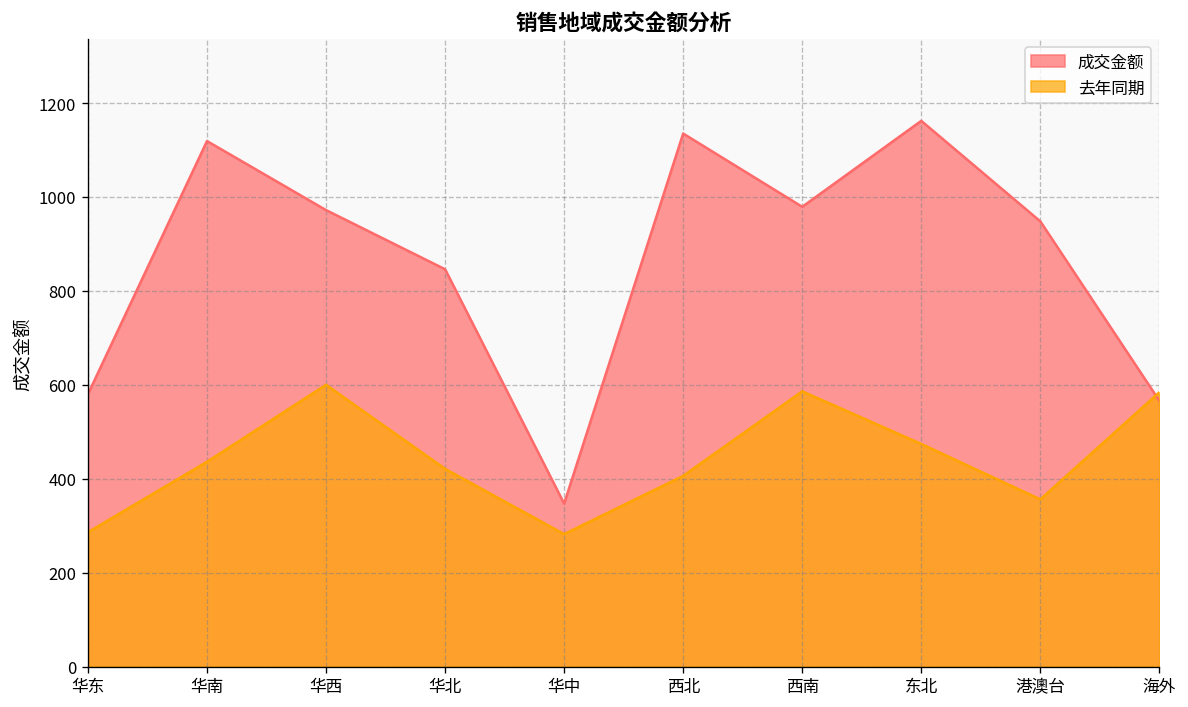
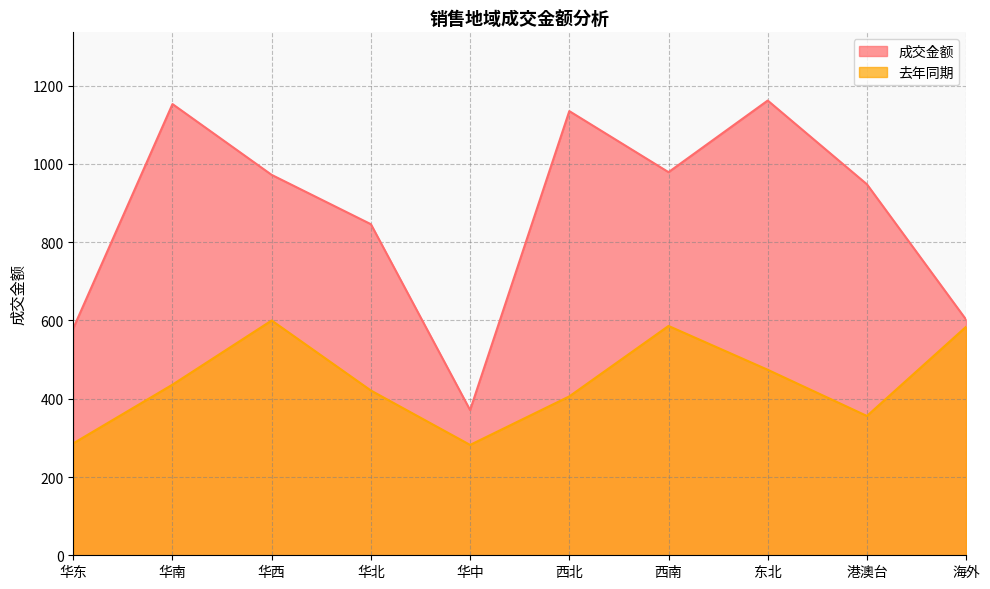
  {
    "成交金额": {
      "华东": 580,
-     "华南": 1120,
+     "华南": 1150,
      "华西": 970,
      "华北": 850,
-     "华中": 350,
+     "华中": 370,
      "西北": 1140,
      "西南": 980,
      "东北": 1160,
      "港澳台": 950,
-     "海外": 570
+     "海外": 600
    },
    "去年同期": {
      "华东": 290,
      "华南": 440,
      "华西": 600,
      "华北": 420,
      "华中": 280,
      "西北": 410,
      "西南": 590,
      "东北": 470,
      "港澳台": 360,
      "海外": 580
    }
  }
